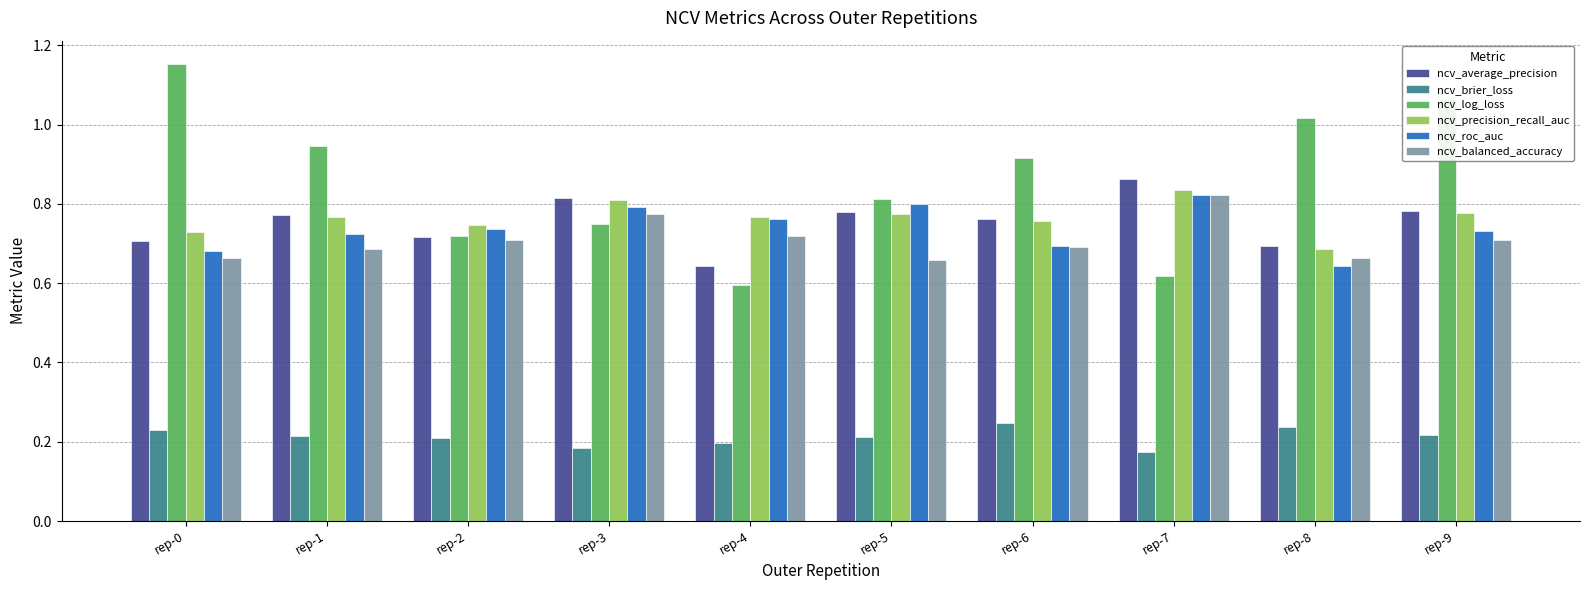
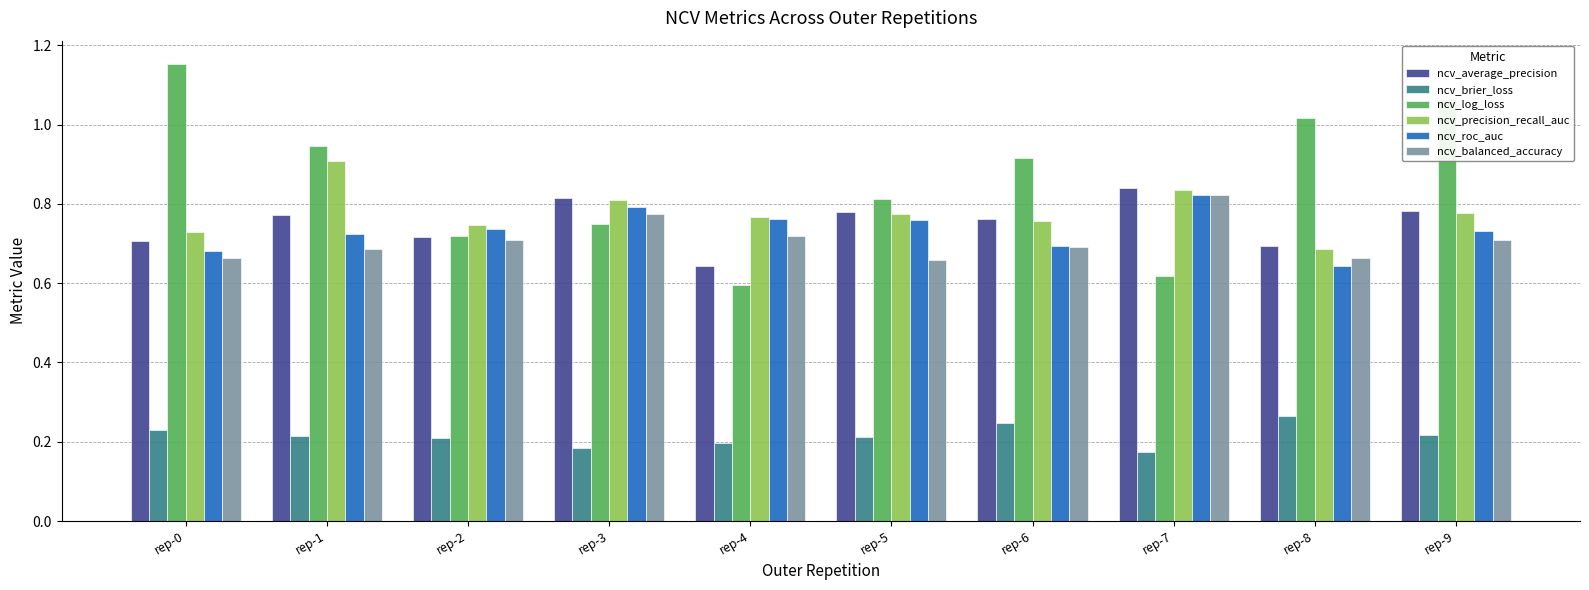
  {
    "ncv_average_precision": {
      "rep-0": 0.71,
      "rep-1": 0.77,
      "rep-2": 0.72,
      "rep-3": 0.82,
      "rep-4": 0.64,
      "rep-5": 0.78,
      "rep-6": 0.76,
-     "rep-7": 0.86,
+     "rep-7": 0.84,
      "rep-8": 0.69,
      "rep-9": 0.78
    },
    "ncv_brier_loss": {
      "rep-0": 0.23,
      "rep-1": 0.21,
      "rep-2": 0.21,
      "rep-3": 0.19,
      "rep-4": 0.20,
      "rep-5": 0.21,
      "rep-6": 0.25,
      "rep-7": 0.17,
-     "rep-8": 0.24,
+     "rep-8": 0.27,
      "rep-9": 0.22
    },
    "ncv_log_loss": {
      "rep-0": 1.15,
      "rep-1": 0.95,
      "rep-2": 0.72,
      "rep-3": 0.75,
      "rep-4": 0.59,
      "rep-5": 0.81,
      "rep-6": 0.92,
      "rep-7": 0.62,
      "rep-8": 1.02
    },
    "ncv_precision_recall_auc": {
      "rep-0": 0.73,
-     "rep-1": 0.77,
+     "rep-1": 0.91,
      "rep-2": 0.75,
      "rep-3": 0.81,
      "rep-4": 0.77,
      "rep-5": 0.77,
      "rep-6": 0.76,
      "rep-7": 0.83,
      "rep-8": 0.69,
      "rep-9": 0.78
    },
    "ncv_roc_auc": {
      "rep-0": 0.68,
      "rep-1": 0.72,
      "rep-2": 0.74,
      "rep-3": 0.79,
      "rep-4": 0.76,
-     "rep-5": 0.80,
+     "rep-5": 0.76,
      "rep-6": 0.69,
      "rep-7": 0.82,
      "rep-8": 0.64,
      "rep-9": 0.73
    },
    "ncv_balanced_accuracy": {
      "rep-0": 0.66,
      "rep-1": 0.69,
      "rep-2": 0.71,
      "rep-3": 0.78,
      "rep-4": 0.72,
      "rep-5": 0.66,
      "rep-6": 0.69,
      "rep-7": 0.82,
      "rep-8": 0.66,
      "rep-9": 0.71
    }
  }
